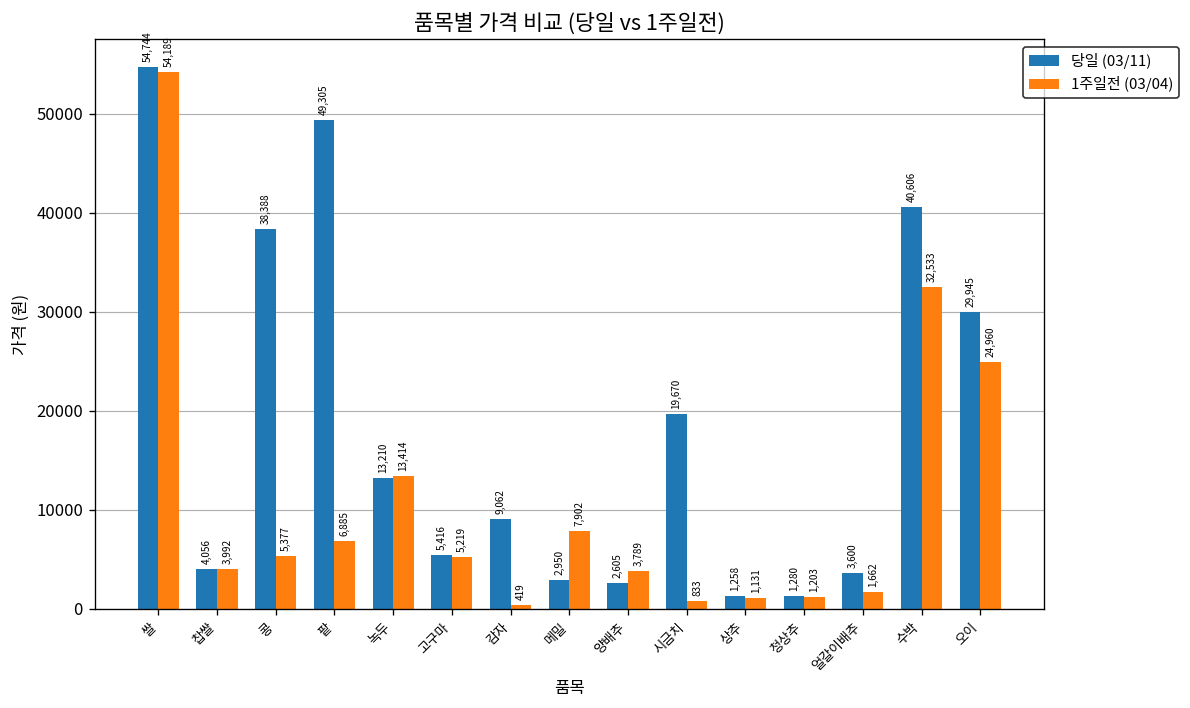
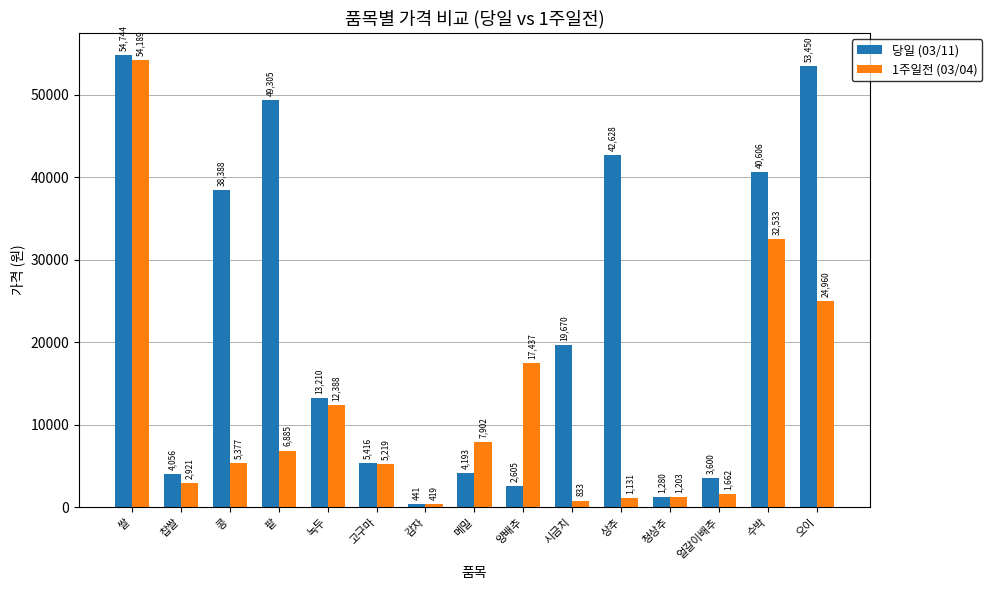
  {
    "당일 (03/11)": {
      "쌀": "54,744",
      "찹쌀": "4,056",
      "콩": "38,388",
      "팥": "49,305",
      "녹두": "13,210",
      "고구마": "5,416",
-     "감자": "9,062",
-     "메밀": "2,950",
+     "감자": "441",
+     "메밀": "4,193",
      "양배추": "2,605",
      "시금치": "19,670",
-     "상추": "1,258",
+     "상추": "42,628",
      "청상추": "1,280",
      "얼갈이배추": "3,600",
      "수박": "40,606",
-     "오이": "29,945"
+     "오이": "53,450"
    },
    "1주일전 (03/04)": {
      "쌀": "54,189",
-     "찹쌀": "3,992",
+     "찹쌀": "2,921",
      "콩": "5,377",
      "팥": "6,885",
-     "녹두": "13,414",
+     "녹두": "12,388",
      "고구마": "5,219",
      "감자": "419",
      "메밀": "7,902",
-     "양배추": "3,789",
+     "양배추": "17,437",
      "시금치": "833",
      "상추": "1,131",
      "청상추": "1,203",
      "얼갈이배추": "1,662",
      "수박": "32,533",
      "오이": "24,960"
    }
  }
